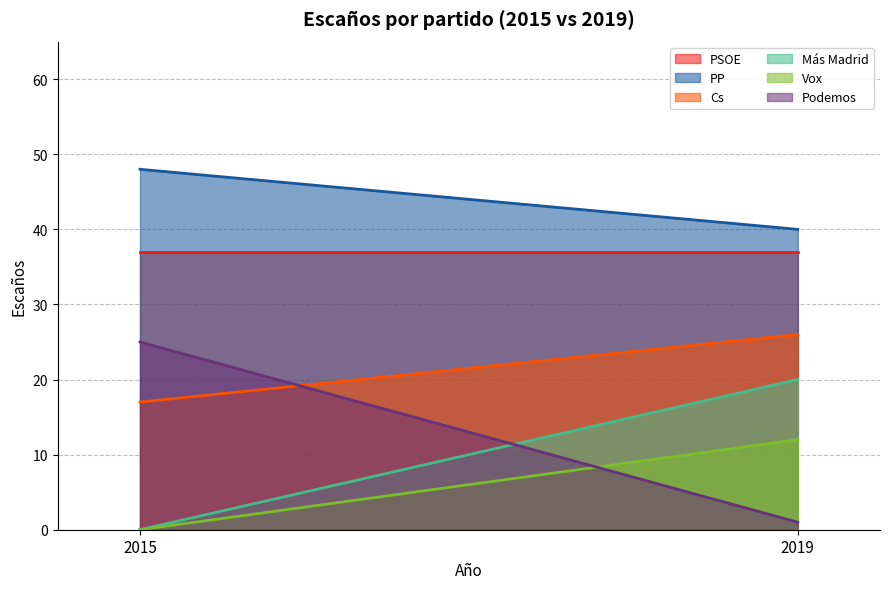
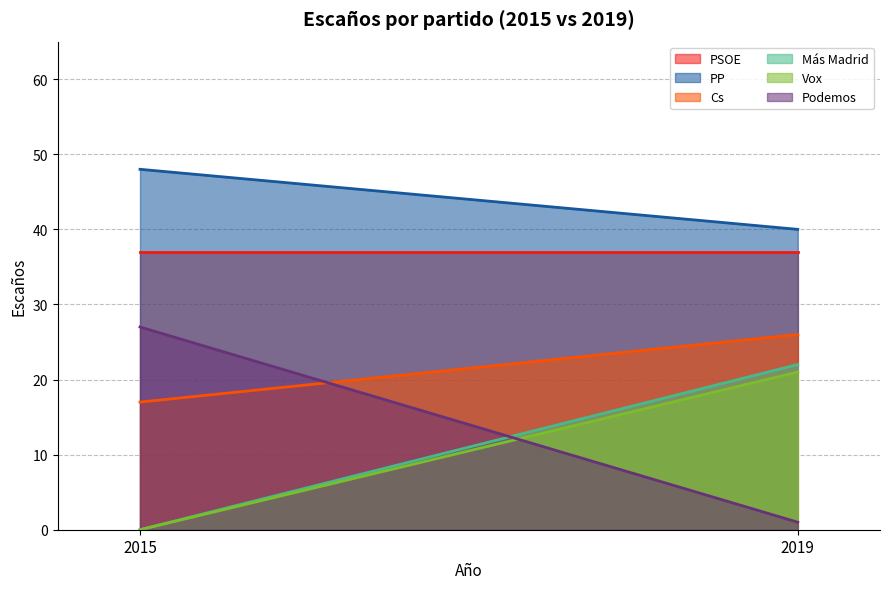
  {
    "PP": {
      "2015": 48,
      "2019": 40
    },
    "Más Madrid": {
-     "2019": 20
+     "2019": 22
    },
    "Vox": {
-     "2019": 12
+     "2019": 21
    },
    "Podemos": {
-     "2015": 25,
+     "2015": 27,
      "2019": 1
    }
  }
